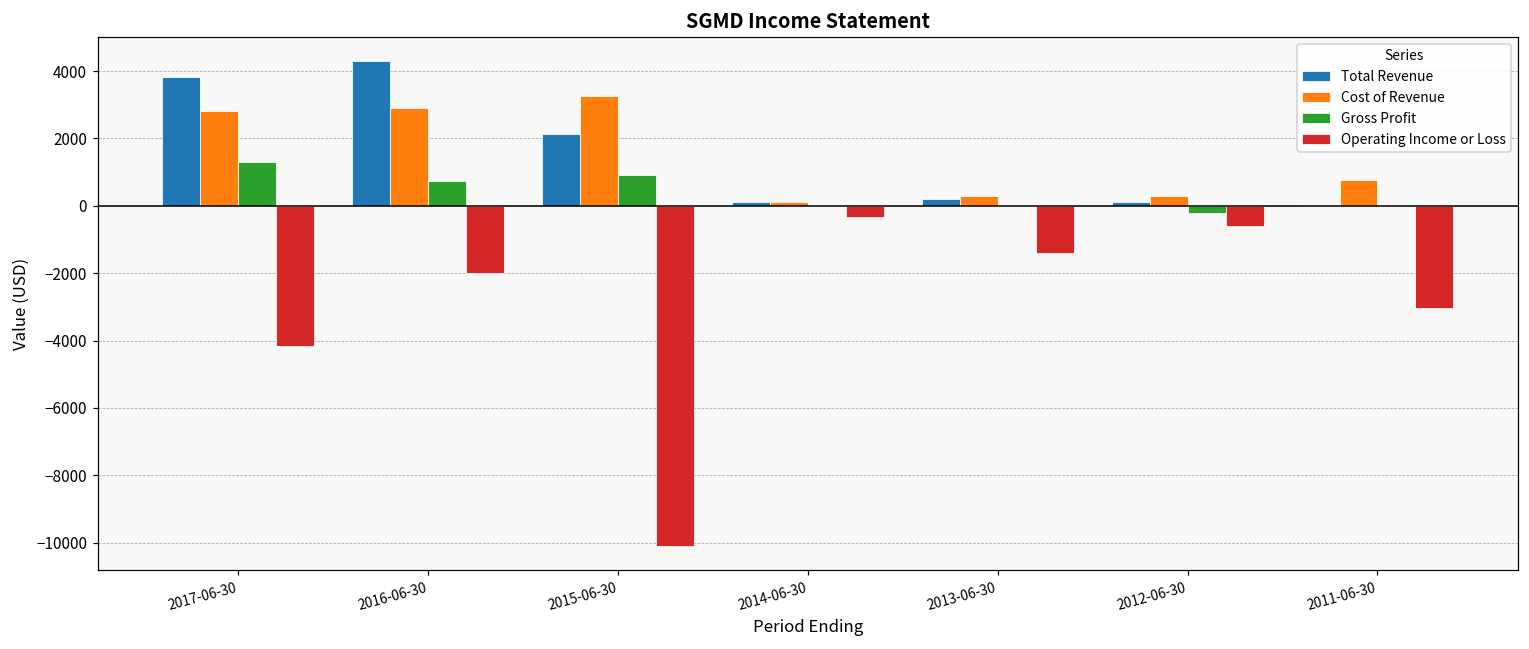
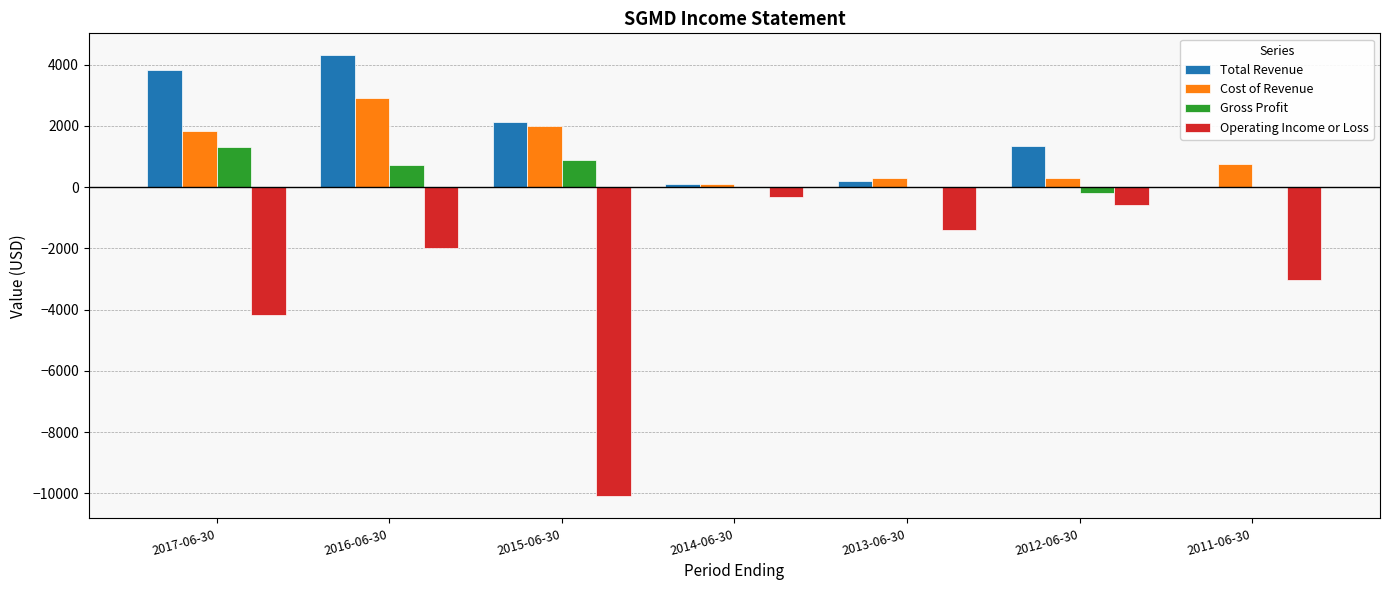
  {
    "Total Revenue": {
      "2017-06-30": 3800,
      "2016-06-30": 4300,
      "2015-06-30": 2100,
      "2014-06-30": 100,
      "2013-06-30": 200,
-     "2012-06-30": 100,
+     "2012-06-30": 1300,
      "2011-06-30": 0
    },
    "Cost of Revenue": {
-     "2017-06-30": 2800,
+     "2017-06-30": 1800,
      "2016-06-30": 2900,
-     "2015-06-30": 3300,
+     "2015-06-30": 2000,
      "2014-06-30": 100,
      "2013-06-30": 300,
      "2012-06-30": 300,
      "2011-06-30": 800
    },
    "Gross Profit": {
      "2017-06-30": 1300,
      "2016-06-30": 700,
      "2015-06-30": 900,
      "2014-06-30": 0,
      "2013-06-30": 0,
      "2012-06-30": -200,
      "2011-06-30": 0
    },
    "Operating Income or Loss": {
      "2017-06-30": -4200,
      "2016-06-30": -2000,
      "2015-06-30": -10100,
      "2014-06-30": -300,
      "2013-06-30": -1400,
      "2012-06-30": -600,
      "2011-06-30": -3000
    }
  }
